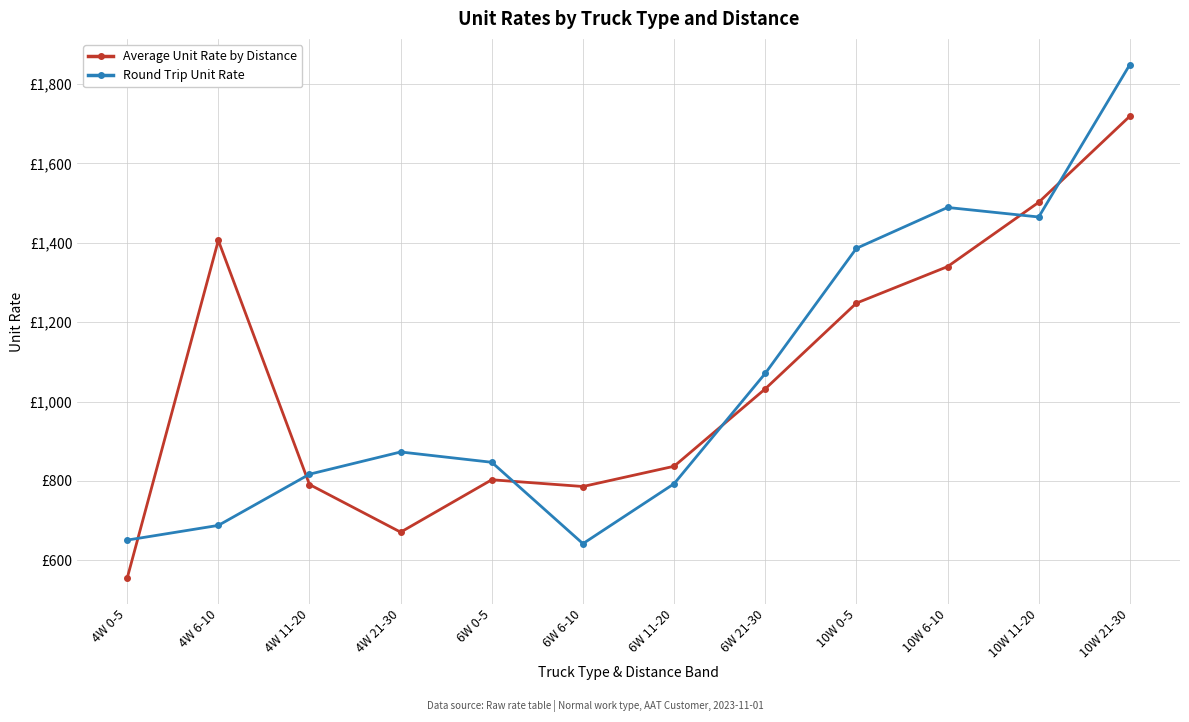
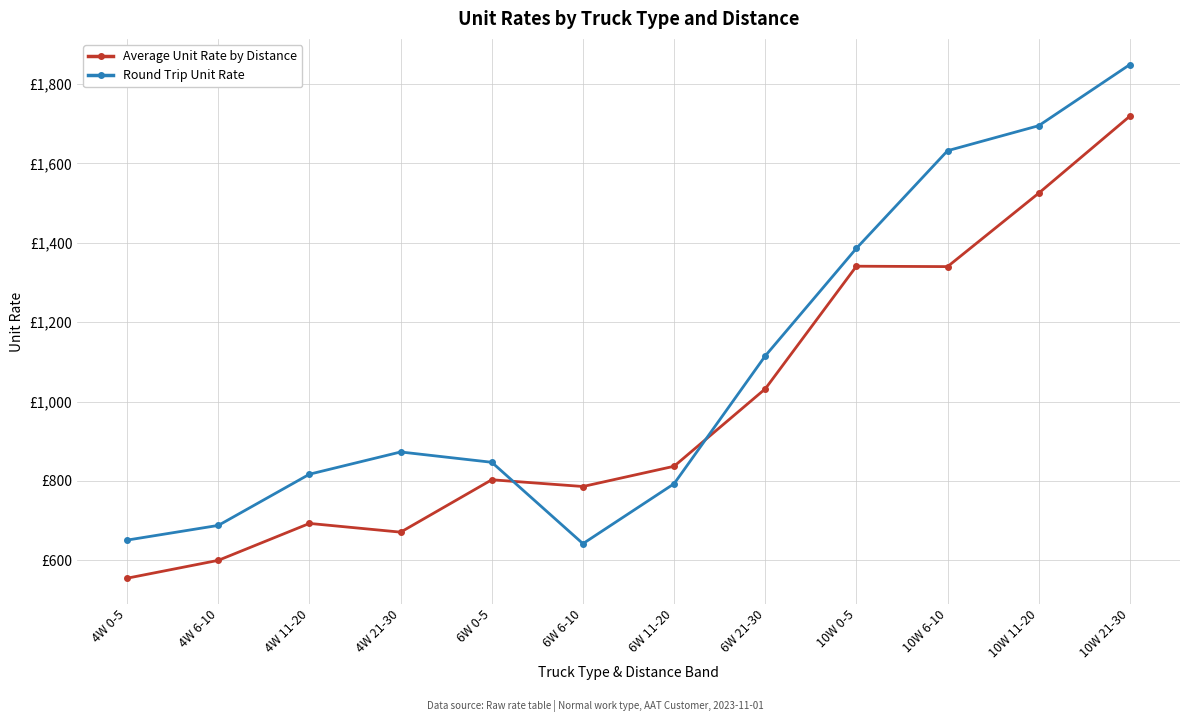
  {
    "Average Unit Rate by Distance": {
      "4W 0-5": "£560",
-     "4W 6-10": "£1,410",
-     "4W 11-20": "£790",
+     "4W 6-10": "£600",
+     "4W 11-20": "£690",
      "4W 21-30": "£670",
      "6W 0-5": "£800",
      "6W 6-10": "£790",
      "6W 11-20": "£840",
      "6W 21-30": "£1,030",
-     "10W 0-5": "£1,250",
+     "10W 0-5": "£1,340",
      "10W 6-10": "£1,340",
-     "10W 11-20": "£1,500",
+     "10W 11-20": "£1,530",
      "10W 21-30": "£1,720"
    },
    "Round Trip Unit Rate": {
      "4W 0-5": "£650",
      "4W 6-10": "£690",
      "4W 11-20": "£820",
      "4W 21-30": "£870",
      "6W 0-5": "£850",
      "6W 6-10": "£640",
      "6W 11-20": "£790",
-     "6W 21-30": "£1,070",
+     "6W 21-30": "£1,120",
      "10W 0-5": "£1,390",
-     "10W 6-10": "£1,490",
-     "10W 11-20": "£1,470",
+     "10W 6-10": "£1,630",
+     "10W 11-20": "£1,700",
      "10W 21-30": "£1,850"
    }
  }
